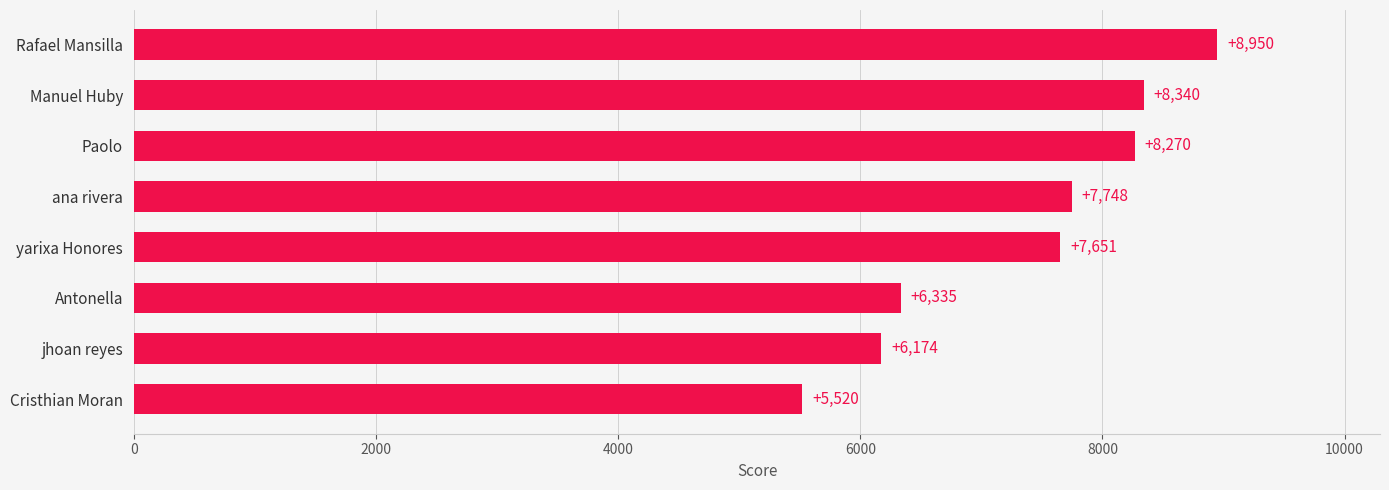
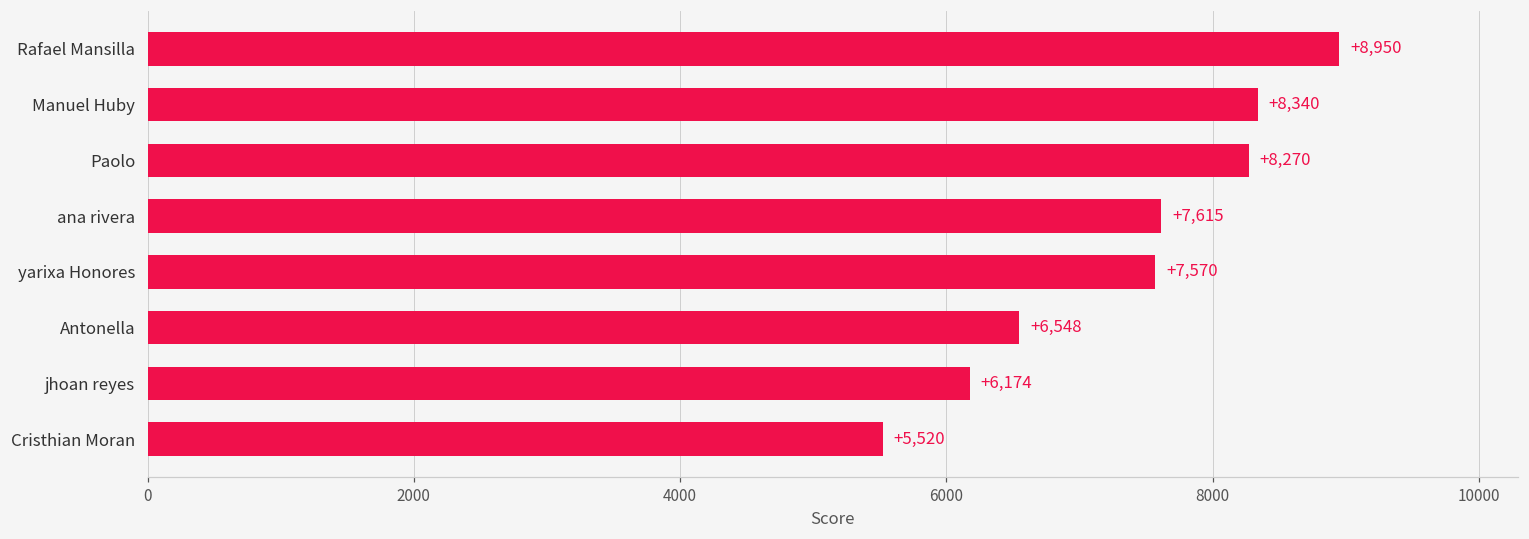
  {
    "Rafael Mansilla": "+8,950",
    "Manuel Huby": "+8,340",
    "Paolo": "+8,270",
-   "ana rivera": "+7,748",
-   "yarixa Honores": "+7,651",
-   "Antonella": "+6,335",
+   "ana rivera": "+7,615",
+   "yarixa Honores": "+7,570",
+   "Antonella": "+6,548",
    "jhoan reyes": "+6,174",
    "Cristhian Moran": "+5,520"
  }
